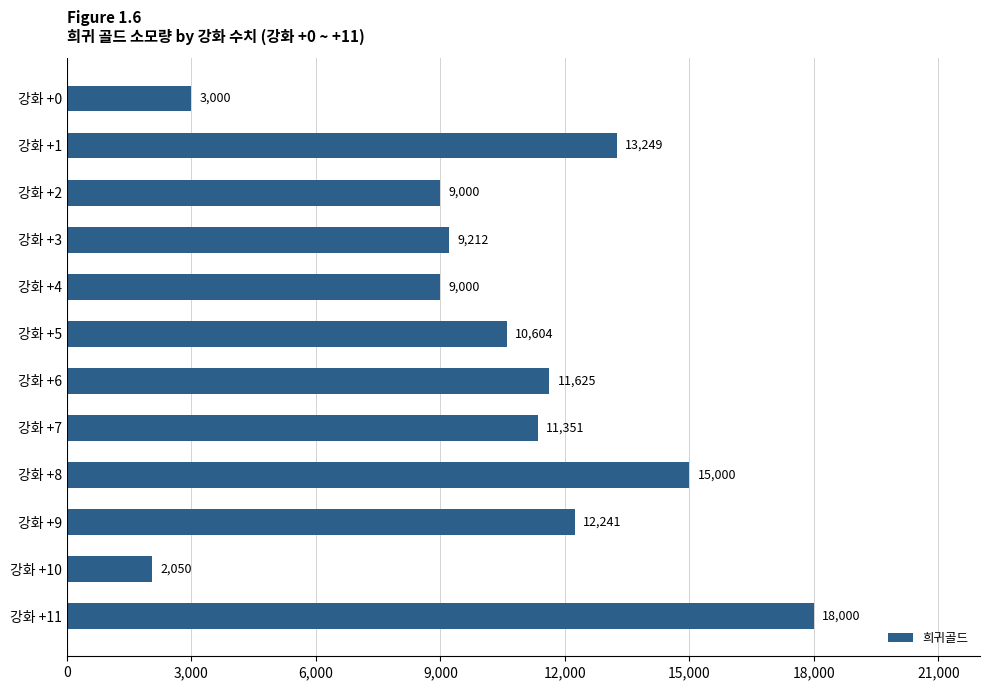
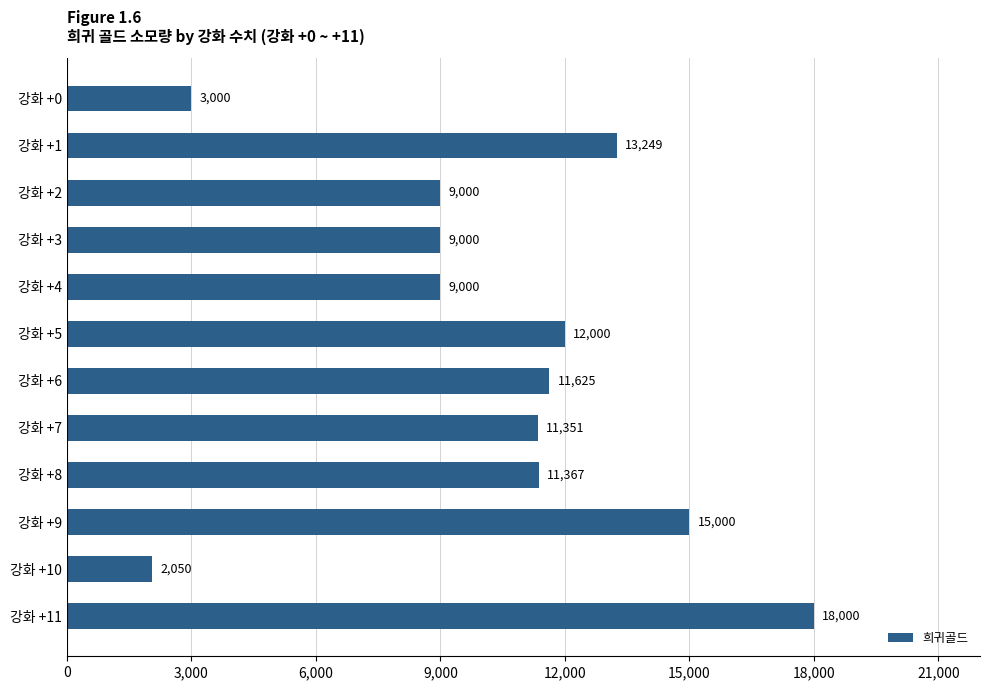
  {
    "강화 +0": "3,000",
    "강화 +1": "13,249",
    "강화 +2": "9,000",
-   "강화 +3": "9,212",
+   "강화 +3": "9,000",
    "강화 +4": "9,000",
-   "강화 +5": "10,604",
+   "강화 +5": "12,000",
    "강화 +6": "11,625",
    "강화 +7": "11,351",
-   "강화 +8": "15,000",
-   "강화 +9": "12,241",
+   "강화 +8": "11,367",
+   "강화 +9": "15,000",
    "강화 +10": "2,050",
    "강화 +11": "18,000"
  }
